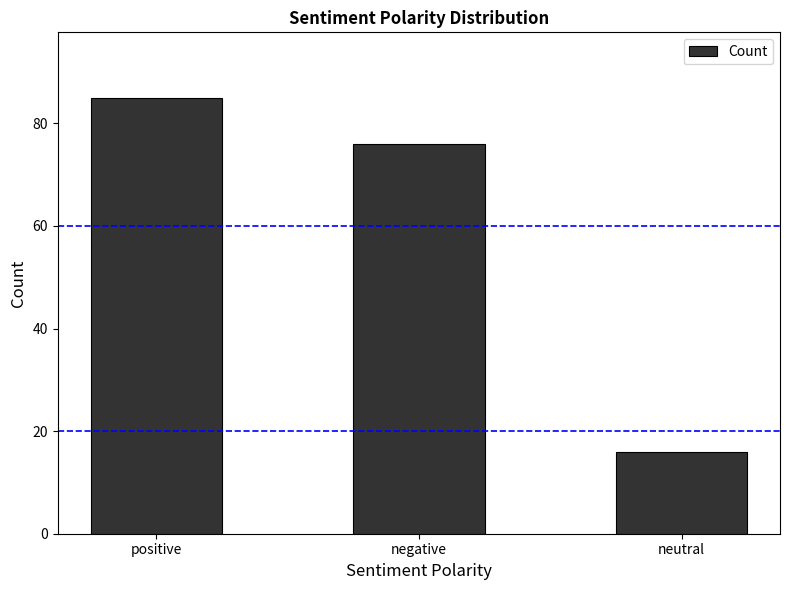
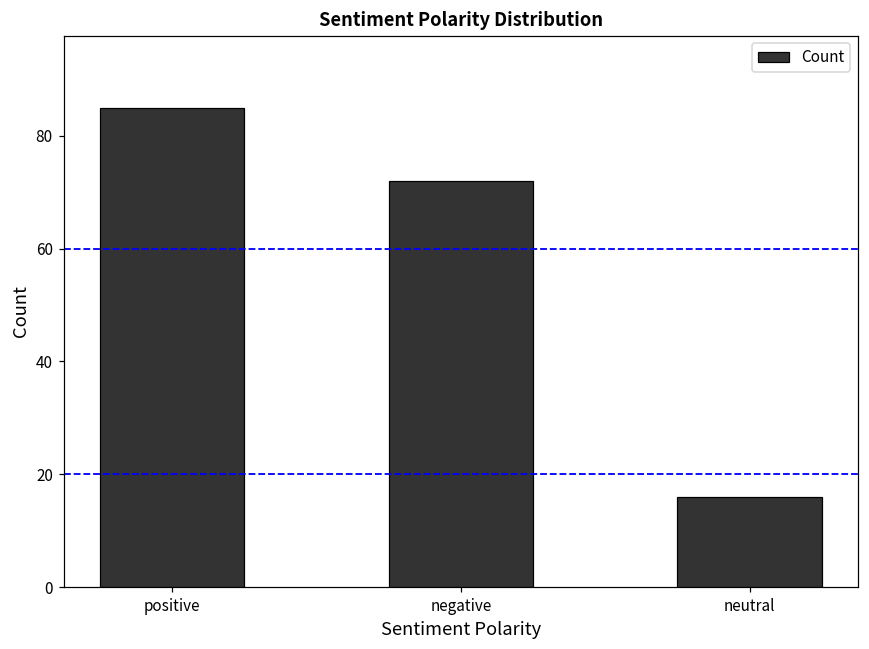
  {
    "positive": 85,
-   "negative": 76,
+   "negative": 72,
    "neutral": 16
  }
